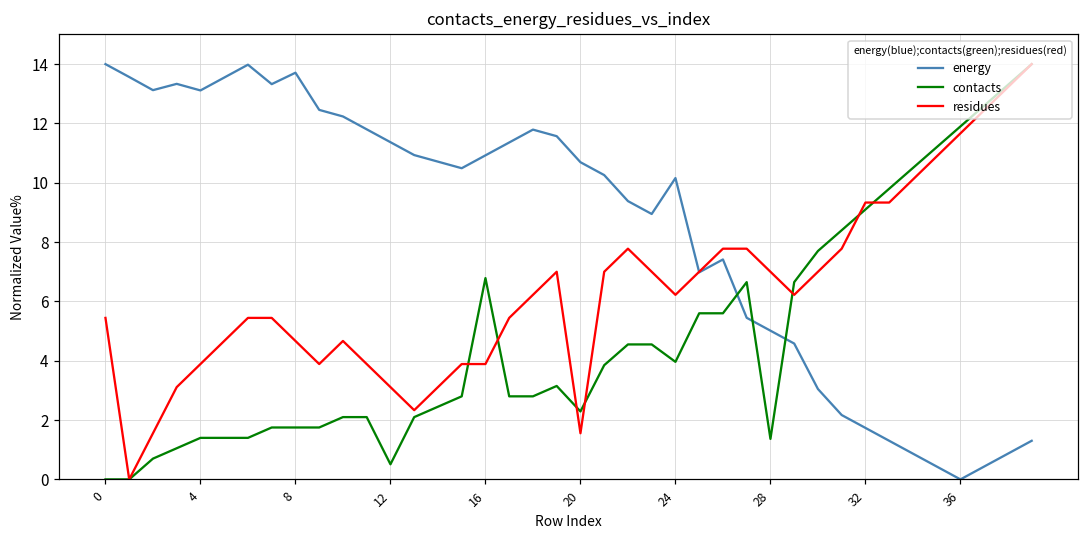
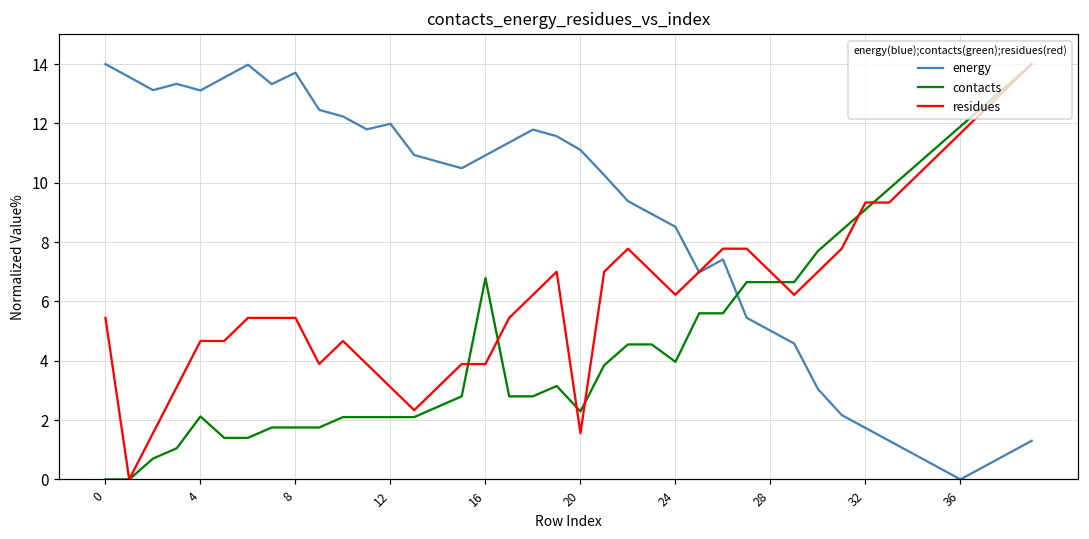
  {
    "energy": {
      "0": 14.0,
      "4": 13.1,
      "8": 13.7,
-     "12": 11.4,
+     "12": 12.0,
      "16": 10.9,
-     "20": 10.7,
-     "24": 10.2,
+     "20": 11.1,
+     "24": 8.5,
      "28": 5.0,
      "32": 1.7,
      "36": 0.0
    },
    "contacts": {
      "0": 0.0,
-     "4": 1.4,
+     "4": 2.1,
      "8": 1.7,
-     "12": 0.5,
+     "12": 2.1,
      "16": 6.8,
      "20": 2.3,
      "24": 4.0,
-     "28": 1.4,
+     "28": 6.6,
      "32": 9.1,
      "36": 11.9
    },
    "residues": {
      "0": 5.4,
-     "4": 3.9,
-     "8": 4.7,
+     "4": 4.7,
+     "8": 5.4,
      "12": 3.1,
      "16": 3.9,
      "20": 1.6,
      "24": 6.2,
      "28": 7.0,
      "32": 9.3,
      "36": 11.7
    }
  }
